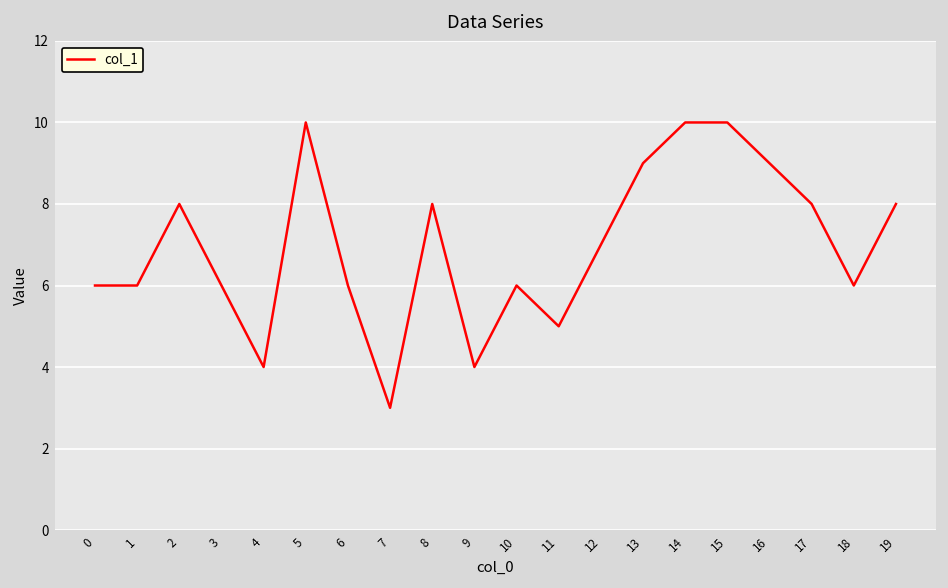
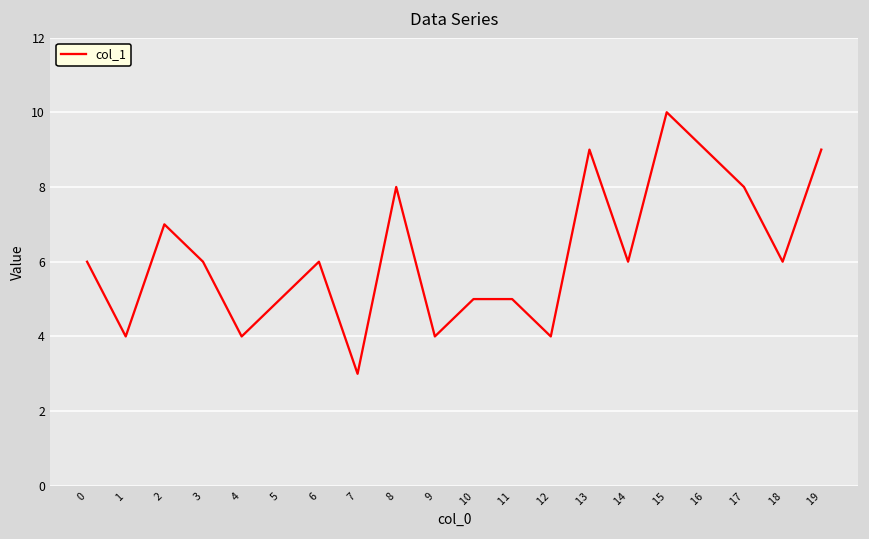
  {
    "0": 6,
-   "1": 6,
-   "2": 8,
+   "1": 4,
+   "2": 7,
    "3": 6,
    "4": 4,
-   "5": 10,
+   "5": 5,
    "6": 6,
    "7": 3,
    "8": 8,
    "9": 4,
-   "10": 6,
+   "10": 5,
    "11": 5,
-   "12": 7,
+   "12": 4,
    "13": 9,
-   "14": 10,
+   "14": 6,
    "15": 10,
    "16": 9,
    "17": 8,
    "18": 6,
-   "19": 8
+   "19": 9
  }
